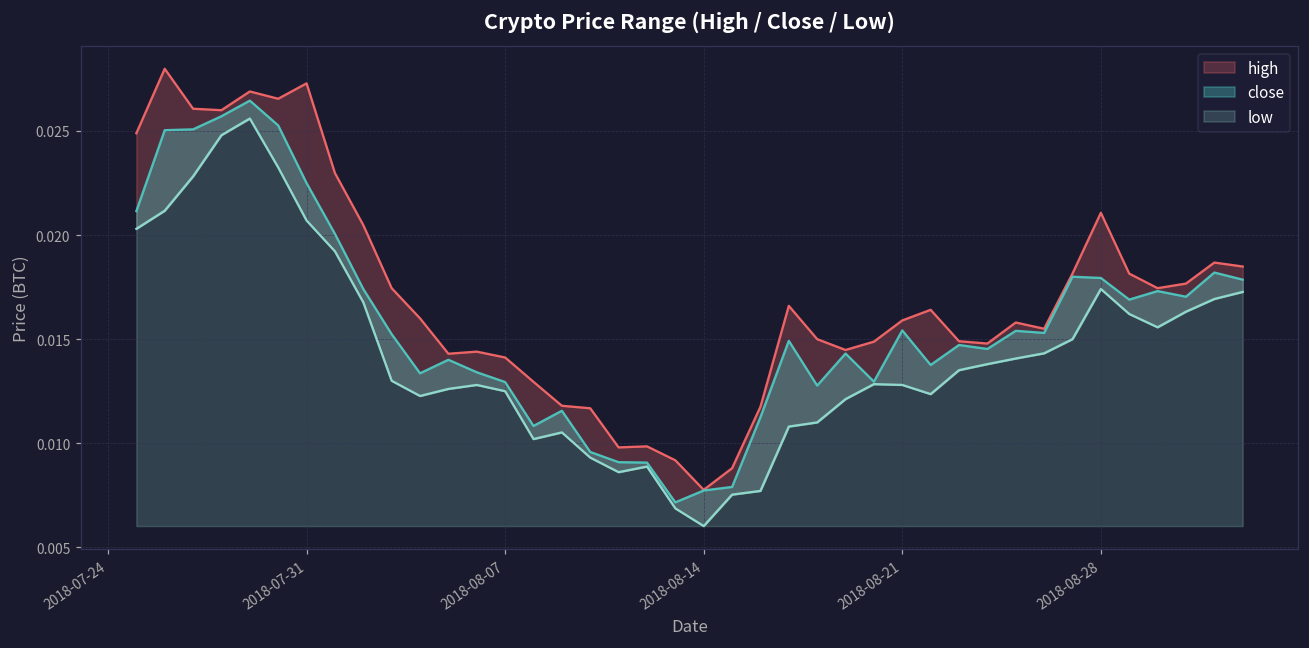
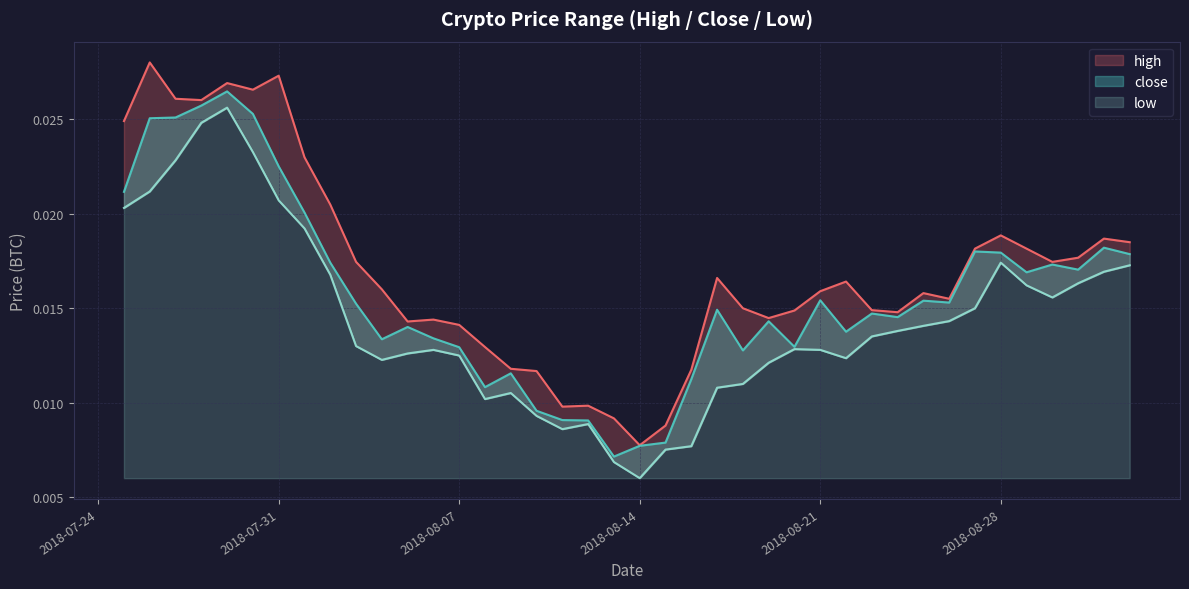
  {
    "high": {
      "2018-07-31": 0.0273,
      "2018-08-07": 0.0141,
      "2018-08-21": 0.0159,
-     "2018-08-28": 0.0211
+     "2018-08-28": 0.0189
    }
  }
